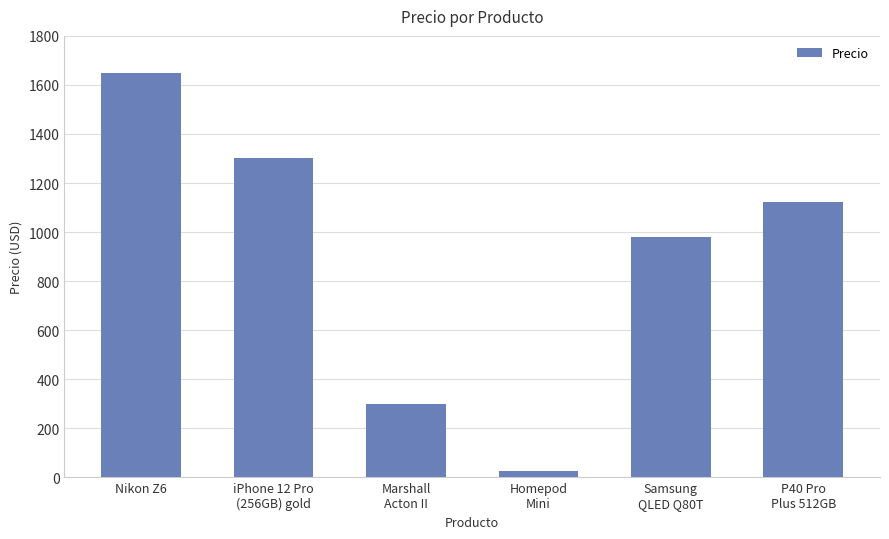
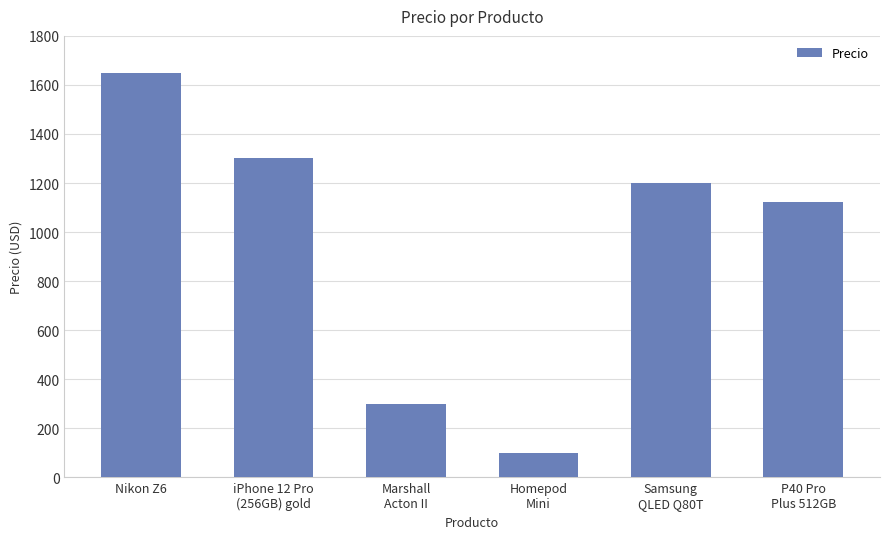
  {
    "Nikon Z6": 1650,
    "iPhone 12 Pro (256GB) gold": 1300,
    "Marshall Acton II": 300,
-   "Homepod Mini": 30,
-   "Samsung QLED Q80T": 980,
+   "Homepod Mini": 100,
+   "Samsung QLED Q80T": 1200,
    "P40 Pro Plus 512GB": 1120
  }
